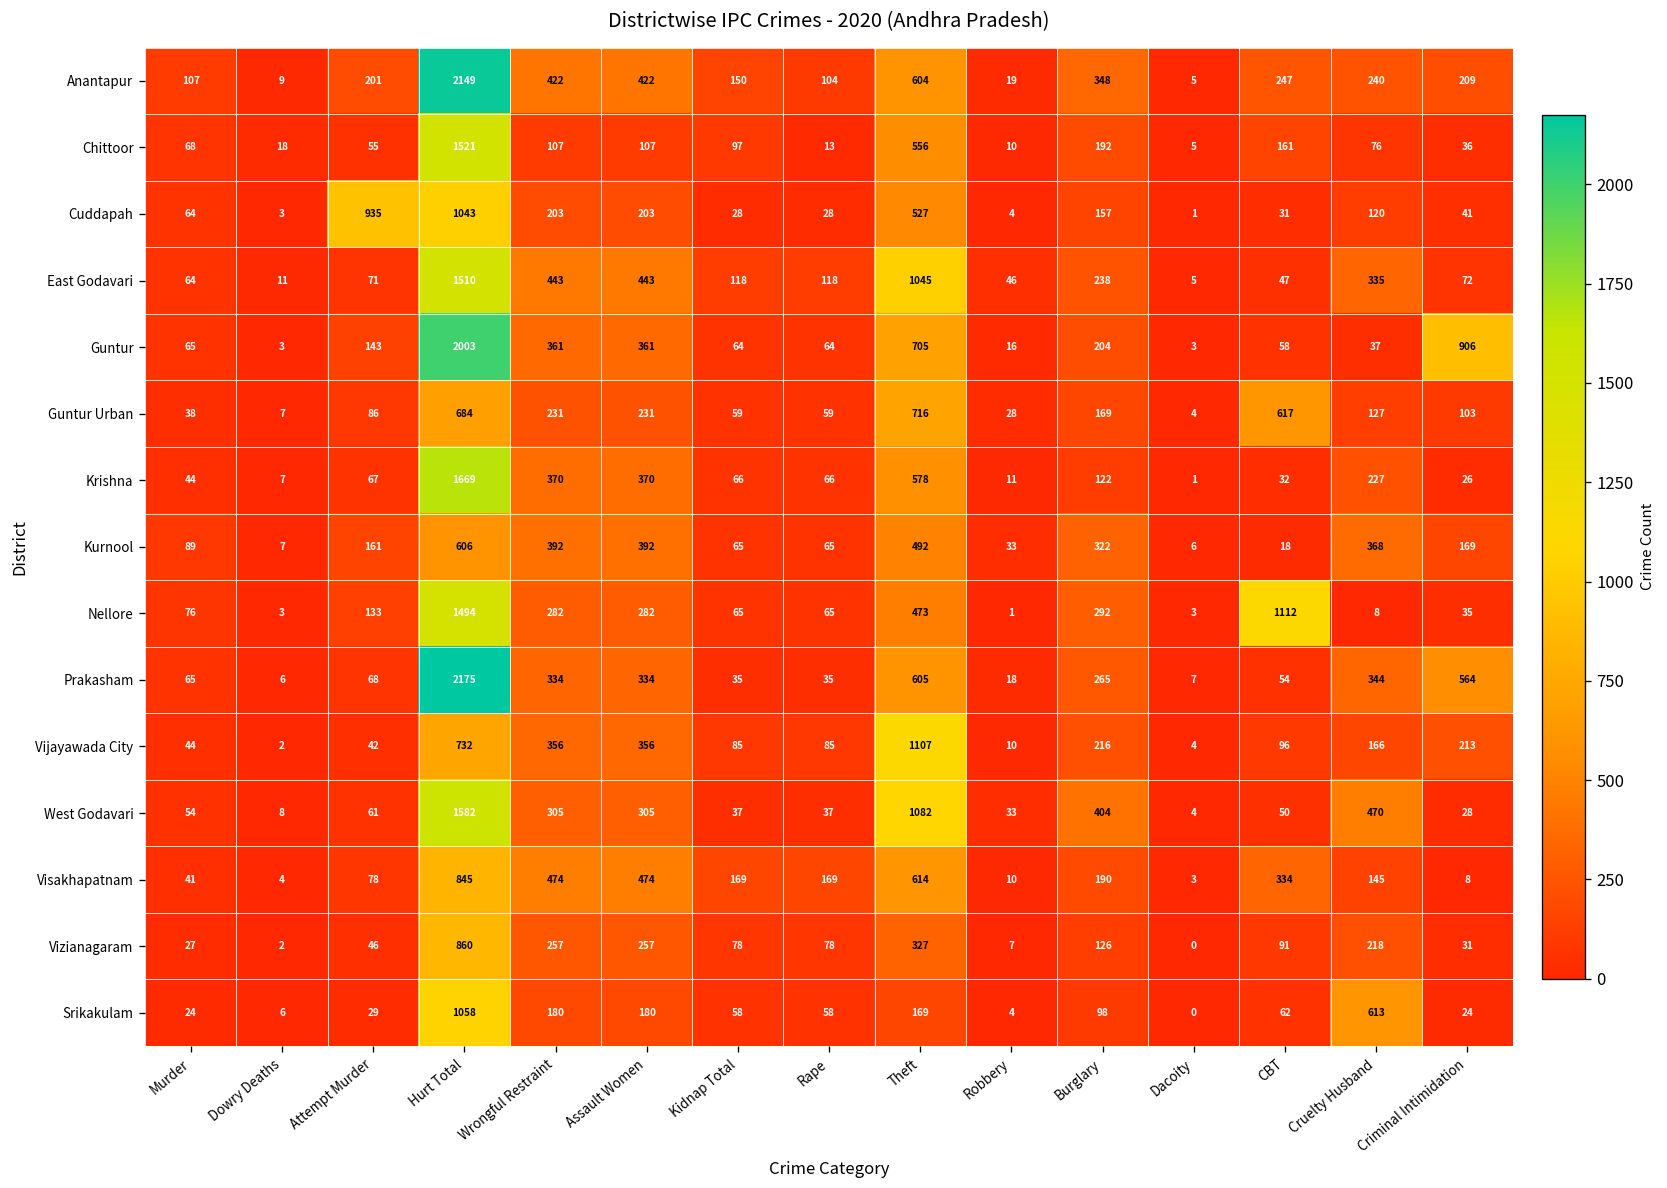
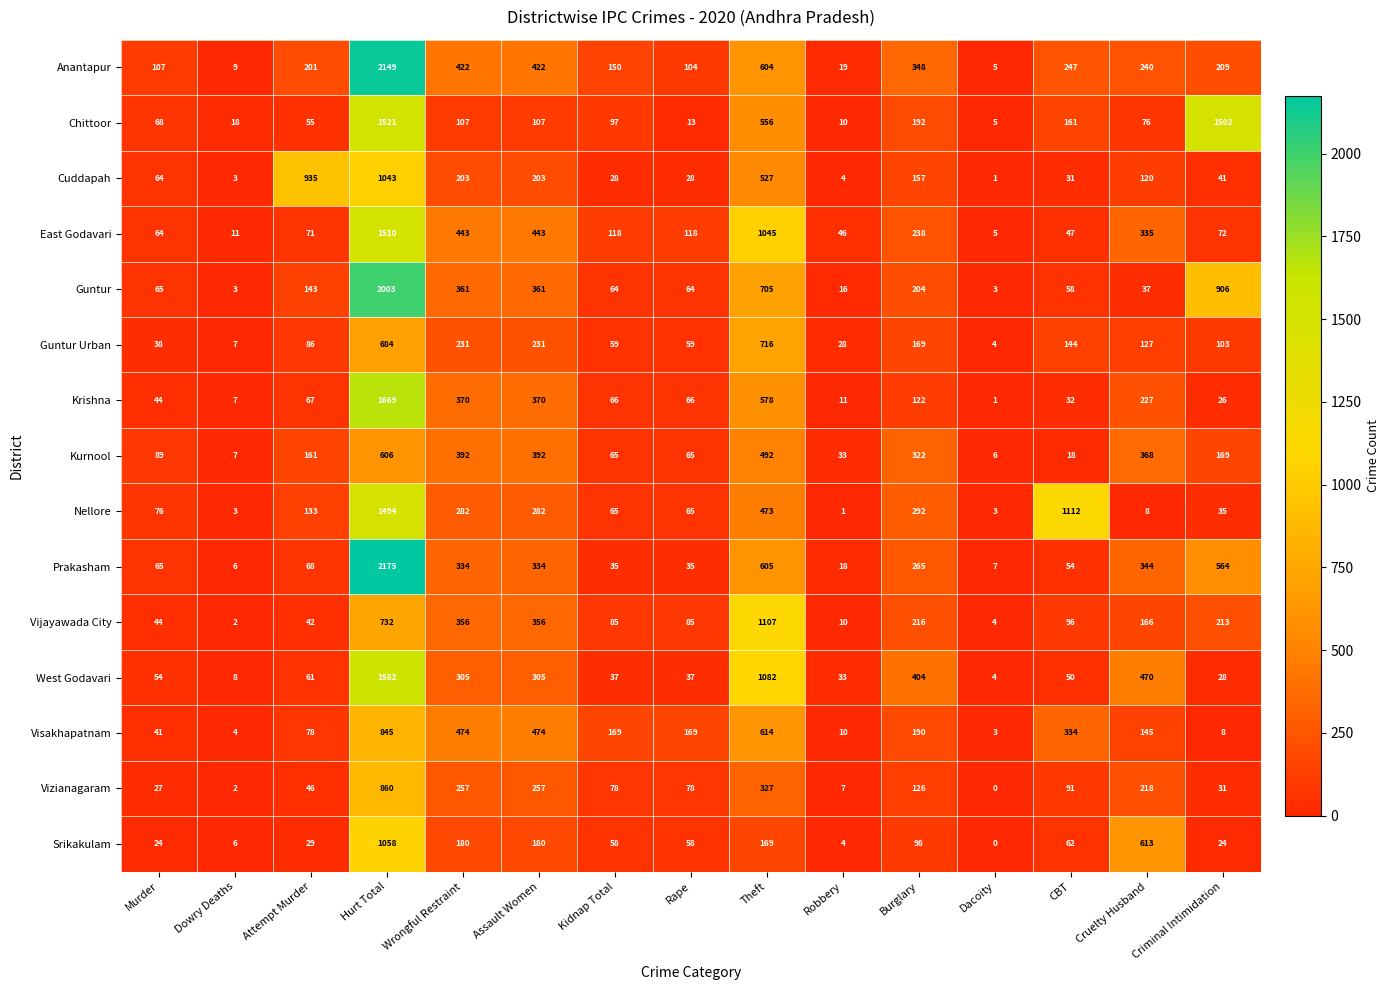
  {
    "Chittoor": {
      "Murder": 68,
      "Dowry Deaths": 18,
      "Attempt Murder": 55,
      "Hurt Total": 1521,
      "Wrongful Restraint": 107,
      "Assault Women": 107,
      "Kidnap Total": 97,
      "Rape": 13,
      "Theft": 556,
      "Robbery": 10,
      "Burglary": 192,
      "Dacoity": 5,
      "CBT": 161,
      "Cruelty Husband": 76,
-     "Criminal Intimidation": 36
+     "Criminal Intimidation": 1502
    },
    "Guntur Urban": {
      "Murder": 38,
      "Dowry Deaths": 7,
      "Attempt Murder": 86,
      "Hurt Total": 684,
      "Wrongful Restraint": 231,
      "Assault Women": 231,
      "Kidnap Total": 59,
      "Rape": 59,
      "Theft": 716,
      "Robbery": 28,
      "Burglary": 169,
      "Dacoity": 4,
-     "CBT": 617,
+     "CBT": 144,
      "Cruelty Husband": 127,
      "Criminal Intimidation": 103
    }
  }
